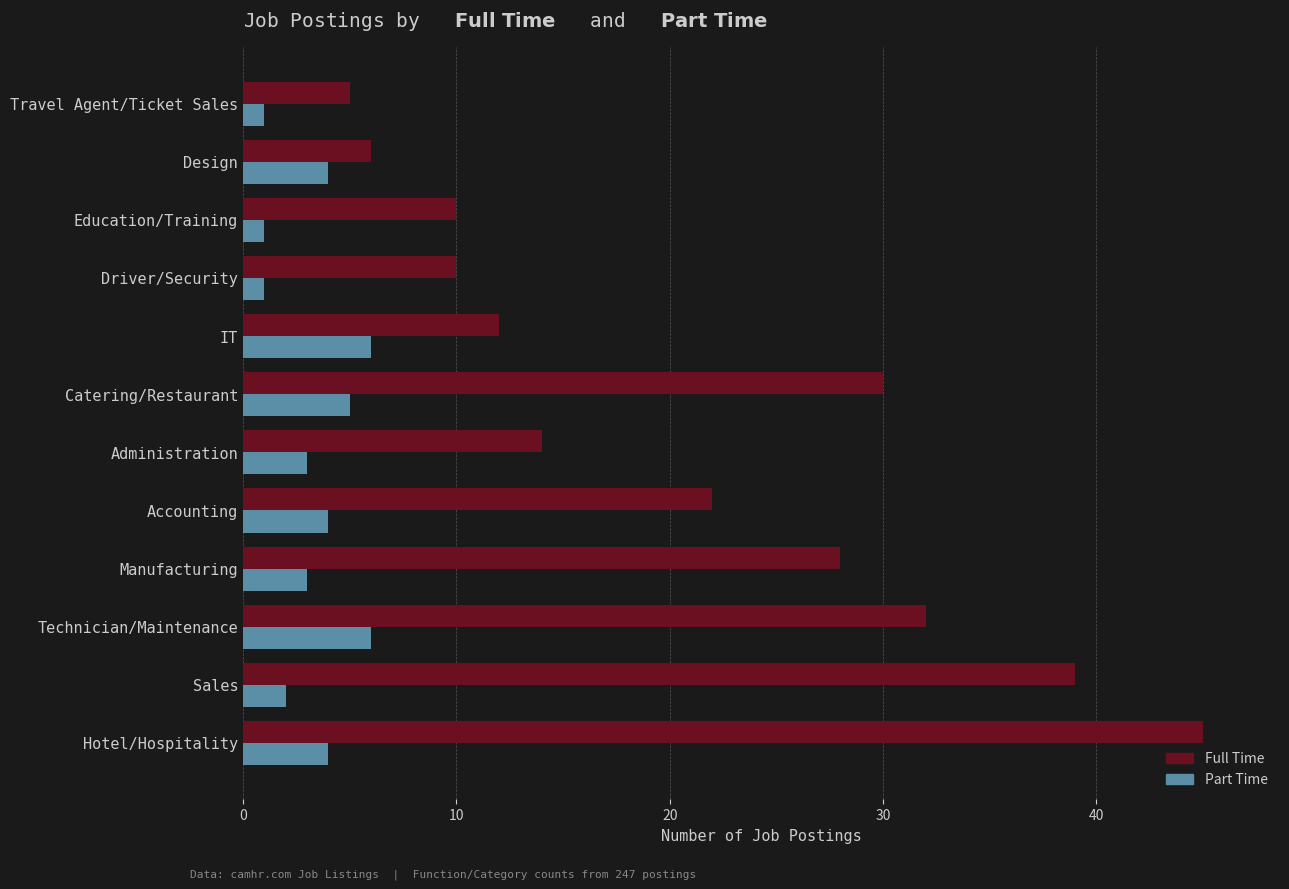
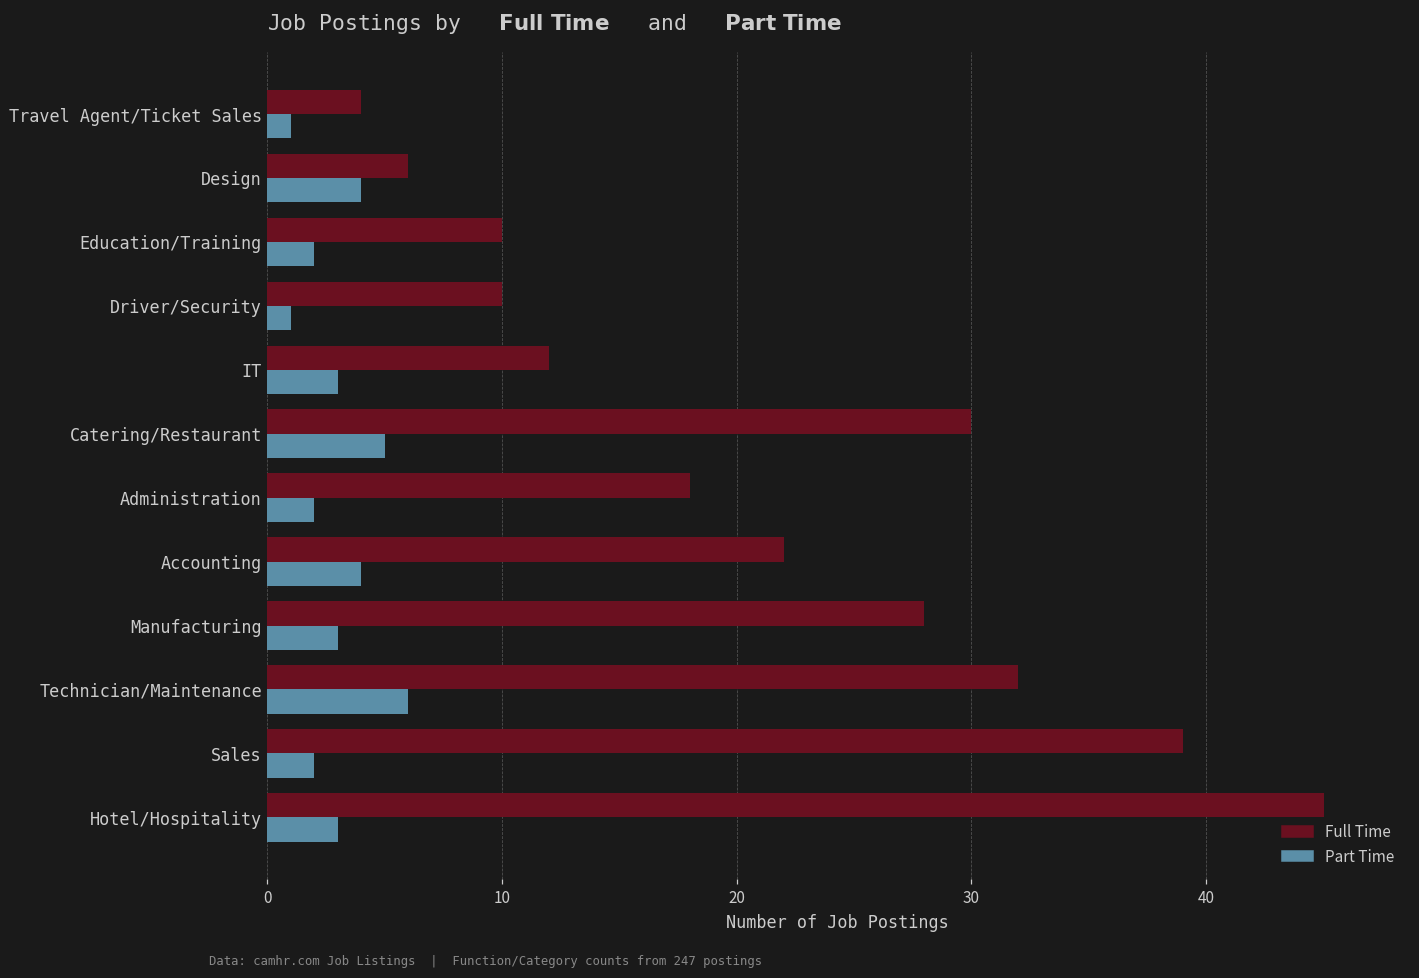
  {
    "Full Time": {
-     "Travel Agent/Ticket Sales": 5,
+     "Travel Agent/Ticket Sales": 4,
      "Design": 6,
      "Education/Training": 10,
      "Driver/Security": 10,
      "IT": 12,
      "Catering/Restaurant": 30,
-     "Administration": 14,
+     "Administration": 18,
      "Accounting": 22,
      "Manufacturing": 28,
      "Technician/Maintenance": 32,
      "Sales": 39,
      "Hotel/Hospitality": 45
    },
    "Part Time": {
      "Travel Agent/Ticket Sales": 1,
      "Design": 4,
-     "Education/Training": 1,
+     "Education/Training": 2,
      "Driver/Security": 1,
-     "IT": 6,
+     "IT": 3,
      "Catering/Restaurant": 5,
-     "Administration": 3,
+     "Administration": 2,
      "Accounting": 4,
      "Manufacturing": 3,
      "Technician/Maintenance": 6,
      "Sales": 2,
-     "Hotel/Hospitality": 4
+     "Hotel/Hospitality": 3
    }
  }
